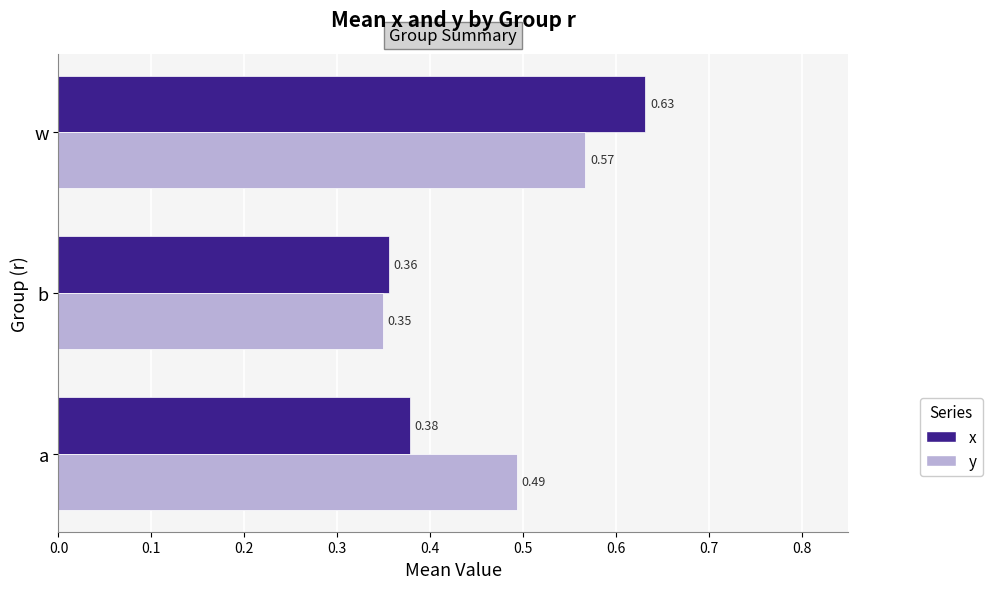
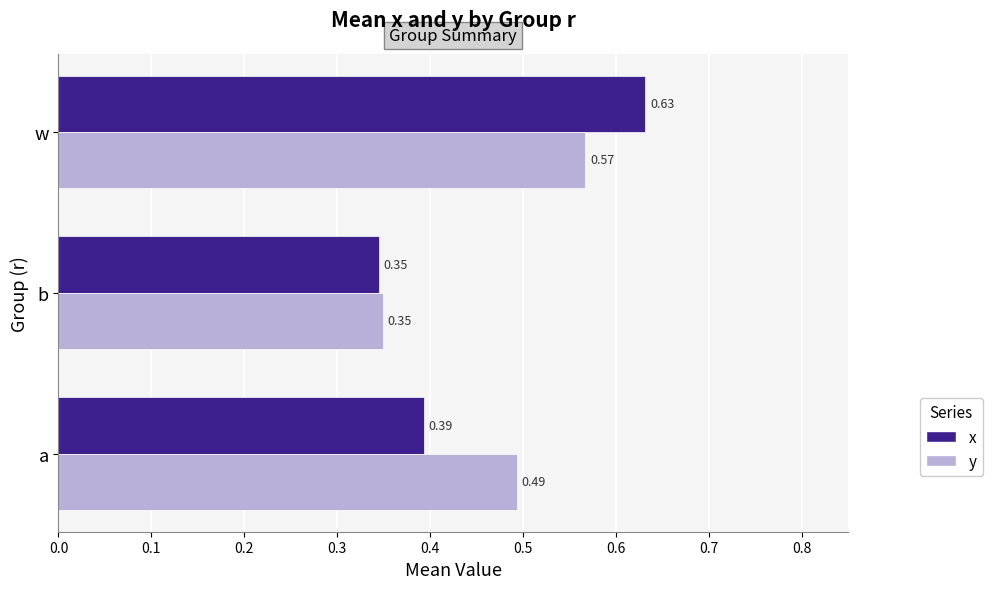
  {
    "x": {
      "w": 0.63,
-     "b": 0.36,
-     "a": 0.38
+     "b": 0.35,
+     "a": 0.39
    },
    "y": {
      "w": 0.57,
      "b": 0.35,
      "a": 0.49
    }
  }
